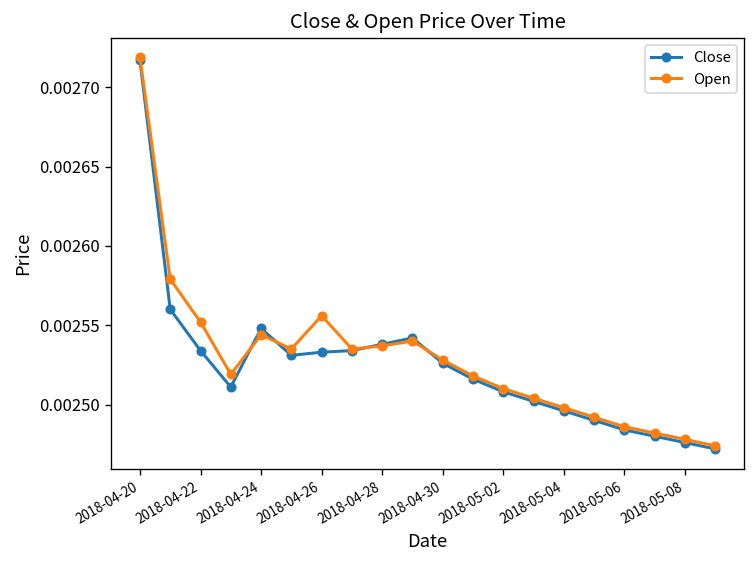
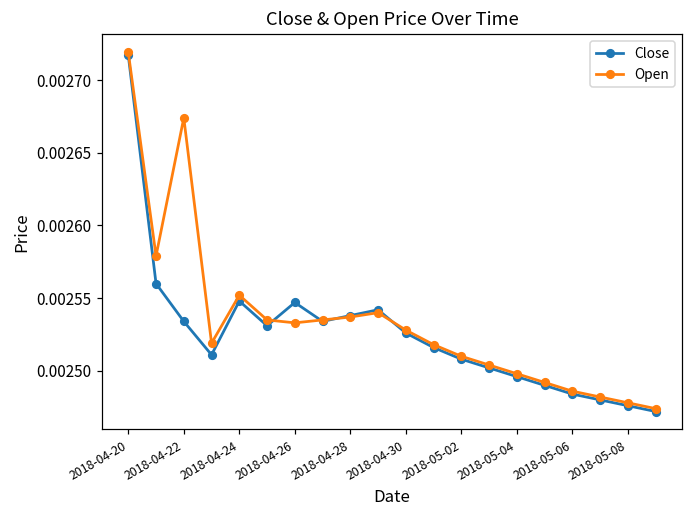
  {
    "Close": {
      "2018-04-20": 0.002717,
      "2018-04-22": 0.002534,
      "2018-04-24": 0.002548,
-     "2018-04-26": 0.002533,
+     "2018-04-26": 0.002547,
      "2018-04-30": 0.002526,
      "2018-05-02": 0.002508,
      "2018-05-04": 0.002496,
      "2018-05-06": 0.002484,
      "2018-05-08": 0.002476
    },
    "Open": {
      "2018-04-20": 0.002719,
-     "2018-04-22": 0.002552,
-     "2018-04-24": 0.002544,
-     "2018-04-26": 0.002556,
+     "2018-04-22": 0.002674,
+     "2018-04-24": 0.002552,
+     "2018-04-26": 0.002533,
      "2018-04-30": 0.002528,
      "2018-05-02": 0.002510,
      "2018-05-04": 0.002498,
      "2018-05-06": 0.002486,
      "2018-05-08": 0.002478
    }
  }
